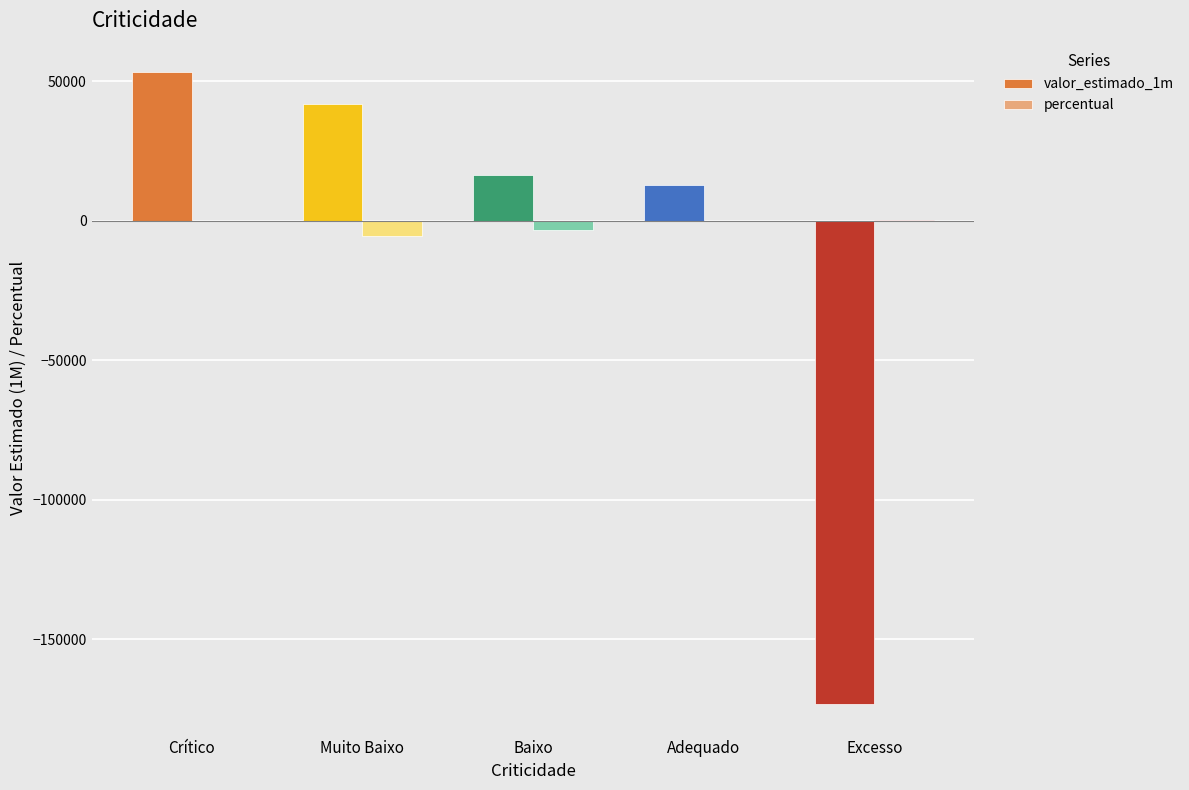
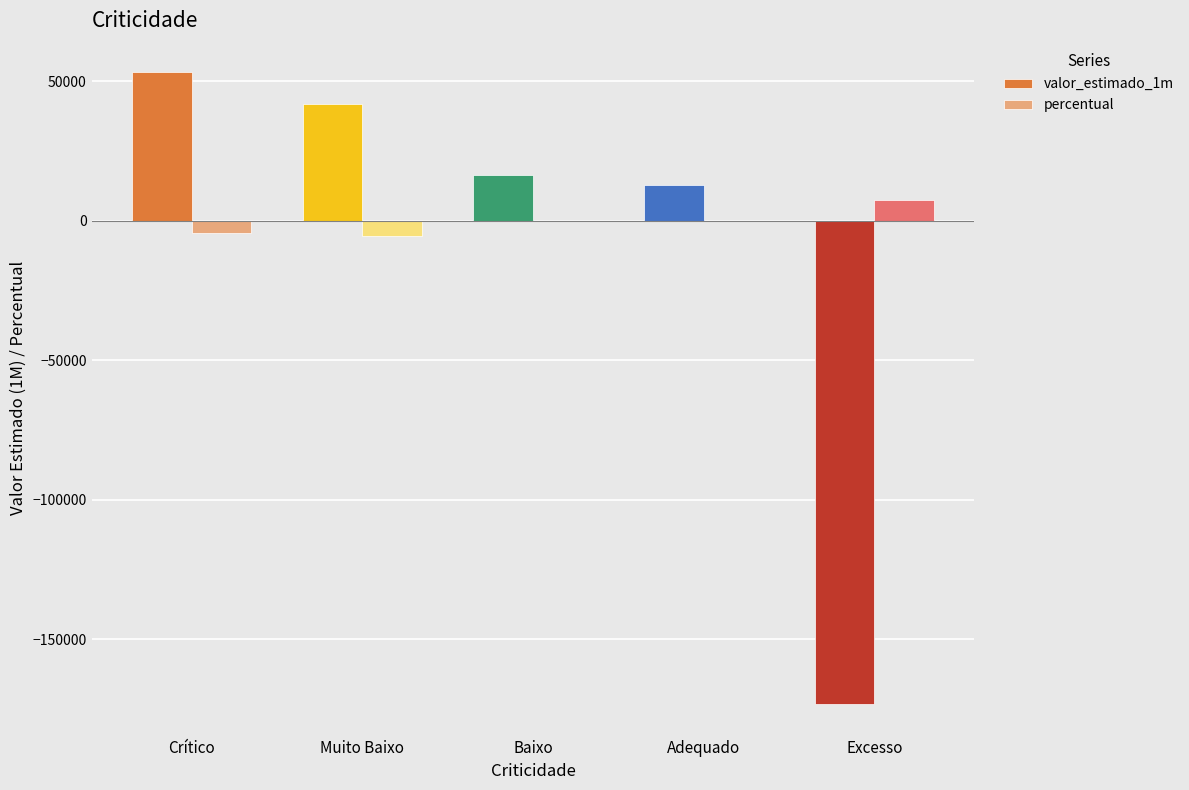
  {
    "valor_estimado_1m": {
      "Crítico": 53000,
      "Muito Baixo": 42000,
      "Baixo": 16000,
      "Adequado": 13000,
      "Excesso": -173000
    },
    "percentual": {
-     "Crítico": 0,
+     "Crítico": -4000,
      "Muito Baixo": -5000,
-     "Baixo": -3000,
-     "Excesso": 0
+     "Baixo": 0,
+     "Excesso": 8000
    }
  }
